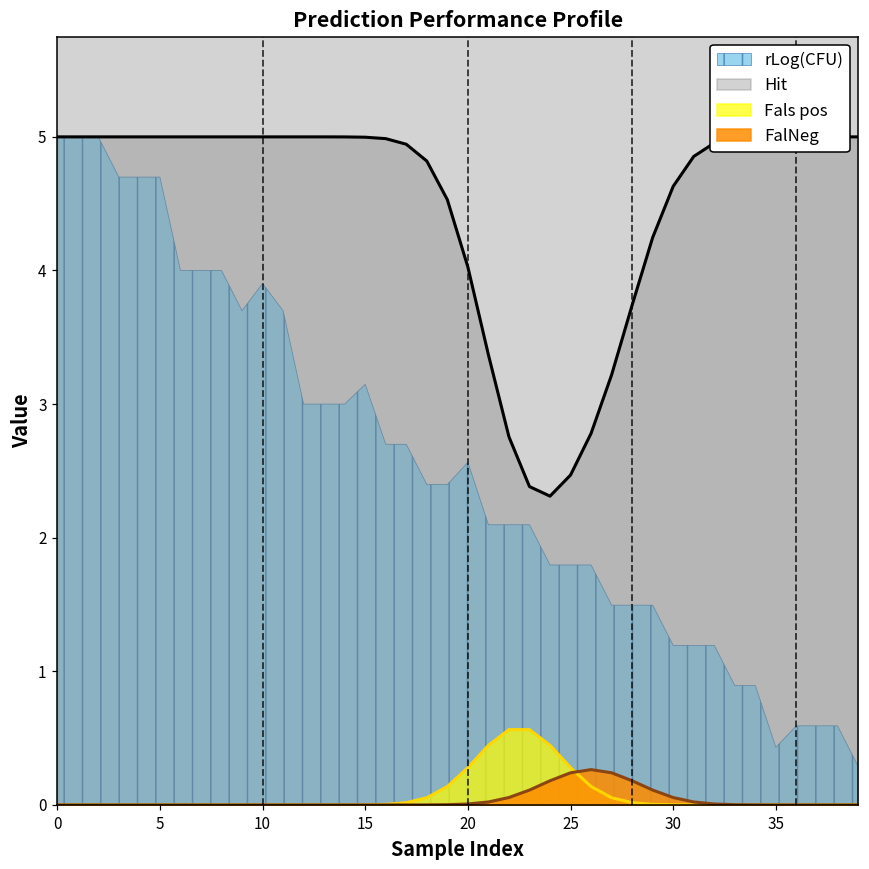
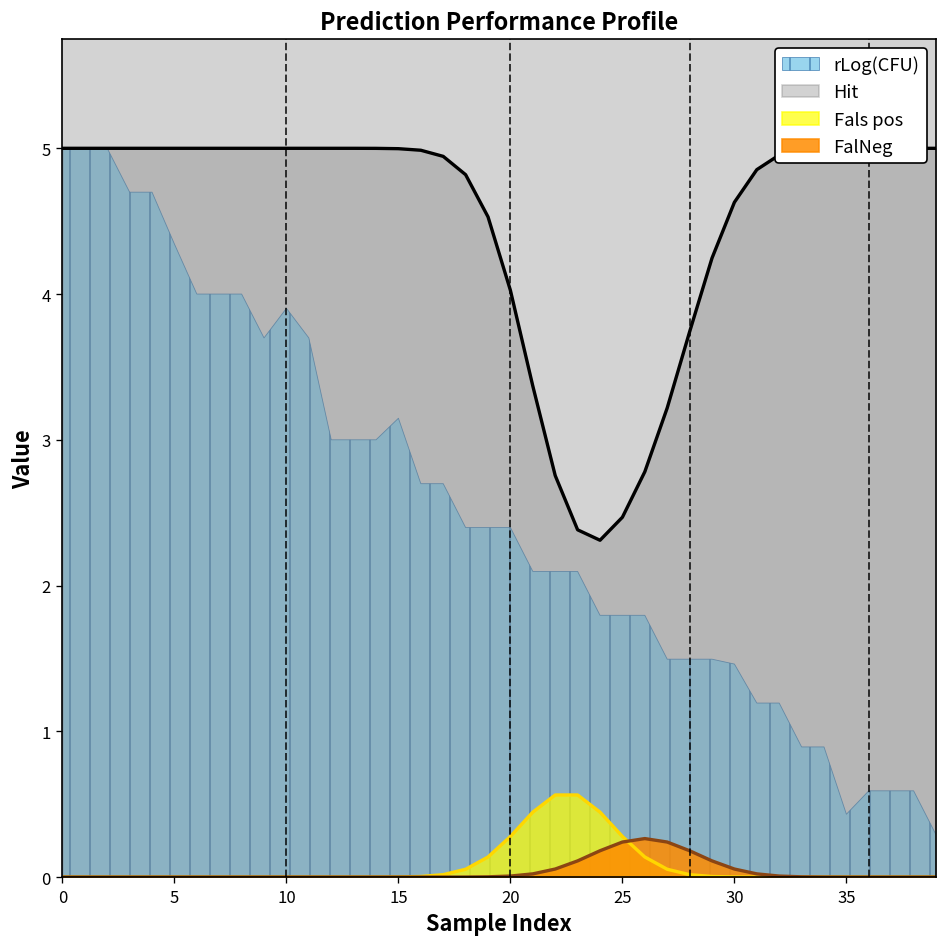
  {
    "rLog(CFU)": {
-     "5": 4.70,
+     "5": 4.34,
      "10": 3.90,
      "15": 3.15,
-     "20": 2.56,
+     "20": 2.40,
      "25": 1.80,
-     "30": 1.19,
+     "30": 1.46,
      "35": 0.43
    },
    "Hit": {
      "5": 5.00,
      "10": 5.00,
      "15": 5.00,
      "20": 4.03,
      "25": 2.47,
      "30": 4.63
    },
    "Fals pos": {
      "20": 0.28,
      "25": 0.28,
      "30": 0.00
    },
    "FalNeg": {
      "20": 0.01,
      "25": 0.24,
      "30": 0.06
    }
  }
